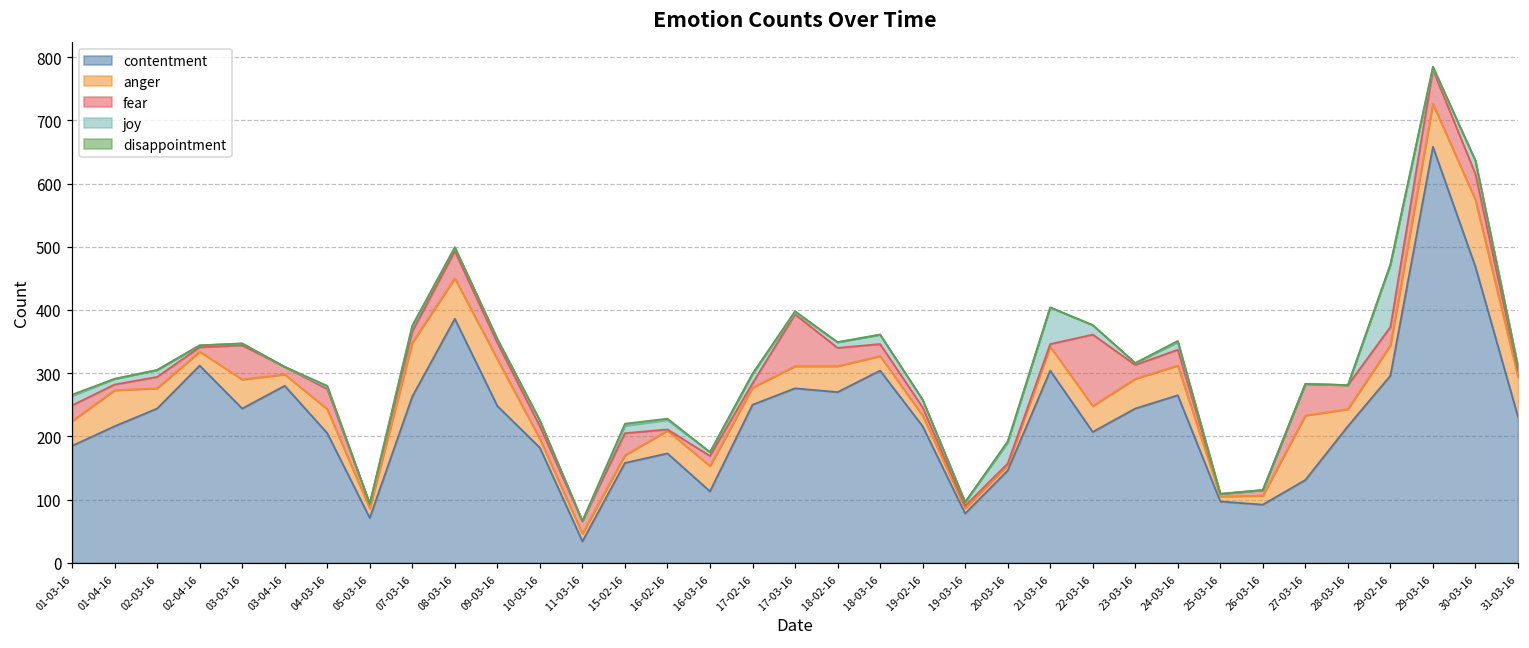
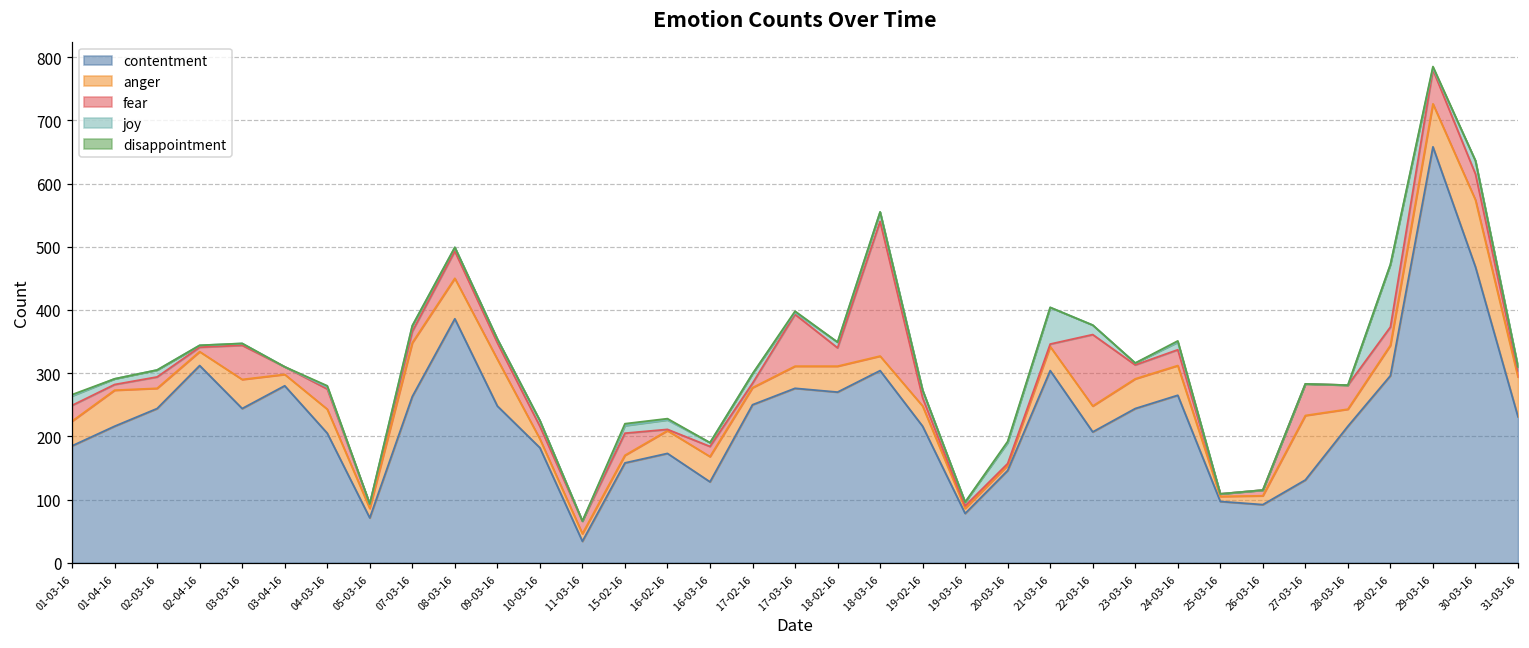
  {
    "contentment": {
      "01-03-16": 190,
      "01-04-16": 220,
      "02-03-16": 240,
      "02-04-16": 310,
      "03-03-16": 240,
      "03-04-16": 280,
      "04-03-16": 210,
      "05-03-16": 70,
      "07-03-16": 260,
      "08-03-16": 390,
      "09-03-16": 250,
      "10-03-16": 180,
      "11-03-16": 30,
      "15-02-16": 160,
      "16-02-16": 170,
-     "16-03-16": 110,
+     "16-03-16": 130,
      "17-02-16": 250,
      "17-03-16": 280,
      "18-02-16": 270,
      "18-03-16": 300,
      "19-02-16": 220,
      "19-03-16": 80,
      "20-03-16": 150,
      "21-03-16": 300,
      "22-03-16": 210,
      "23-03-16": 240,
      "24-03-16": 270,
      "25-03-16": 100,
      "26-03-16": 90,
      "27-03-16": 130,
      "28-03-16": 220,
      "29-02-16": 300,
      "29-03-16": 660,
      "30-03-16": 470,
      "31-03-16": 230
    },
    "anger": {
      "01-03-16": 40,
      "01-04-16": 60,
      "02-03-16": 30,
      "02-04-16": 20,
      "03-03-16": 50,
      "03-04-16": 20,
      "04-03-16": 40,
      "05-03-16": 20,
      "07-03-16": 90,
      "08-03-16": 60,
      "09-03-16": 70,
      "10-03-16": 10,
      "11-03-16": 10,
      "15-02-16": 10,
      "16-03-16": 40,
      "17-02-16": 30,
      "17-03-16": 40,
      "18-02-16": 40,
      "18-03-16": 20,
-     "19-02-16": 20,
+     "19-02-16": 30,
      "22-03-16": 40,
      "23-03-16": 50,
      "24-03-16": 50,
      "26-03-16": 10,
      "27-03-16": 100,
      "28-03-16": 30,
      "29-02-16": 50,
      "29-03-16": 70,
      "30-03-16": 110,
      "31-03-16": 60
    },
    "fear": {
      "01-03-16": 30,
      "01-04-16": 10,
      "02-03-16": 20,
      "07-03-16": 20,
      "08-03-16": 40,
      "09-03-16": 30,
      "10-03-16": 20,
      "15-02-16": 40,
      "16-03-16": 20,
      "17-02-16": 10,
      "18-02-16": 30,
-     "18-03-16": 20,
+     "18-03-16": 210,
      "19-02-16": 10,
      "22-03-16": 110,
      "24-03-16": 30,
      "29-02-16": 30,
      "30-03-16": 40,
      "31-03-16": 10
    }
  }
